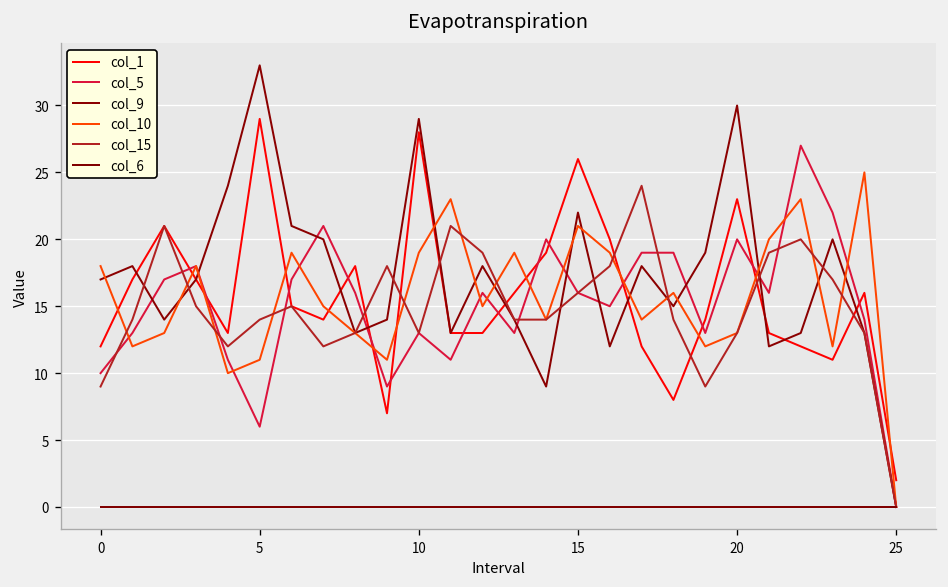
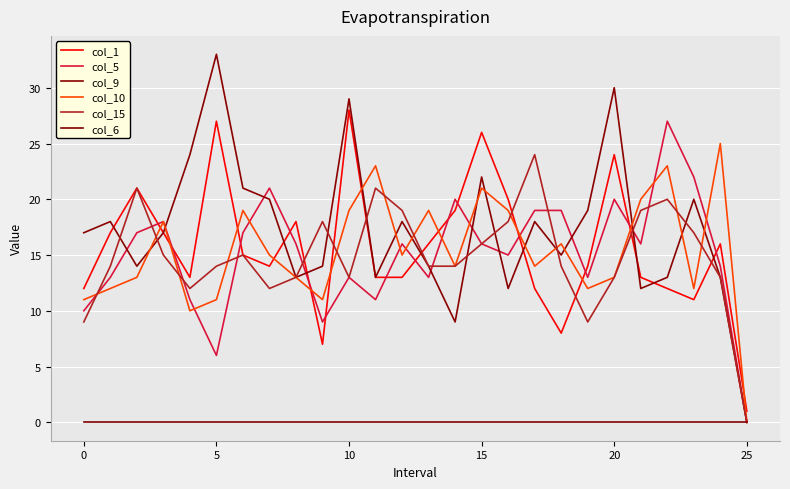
  {
    "col_1": {
      "0": 12,
-     "5": 29,
+     "5": 27,
      "10": 28,
      "15": 26,
-     "20": 23,
-     "25": 2
+     "20": 24,
+     "25": 1
    },
    "col_10": {
-     "0": 18,
+     "0": 11,
      "5": 11,
      "10": 19,
      "15": 21
    }
  }
